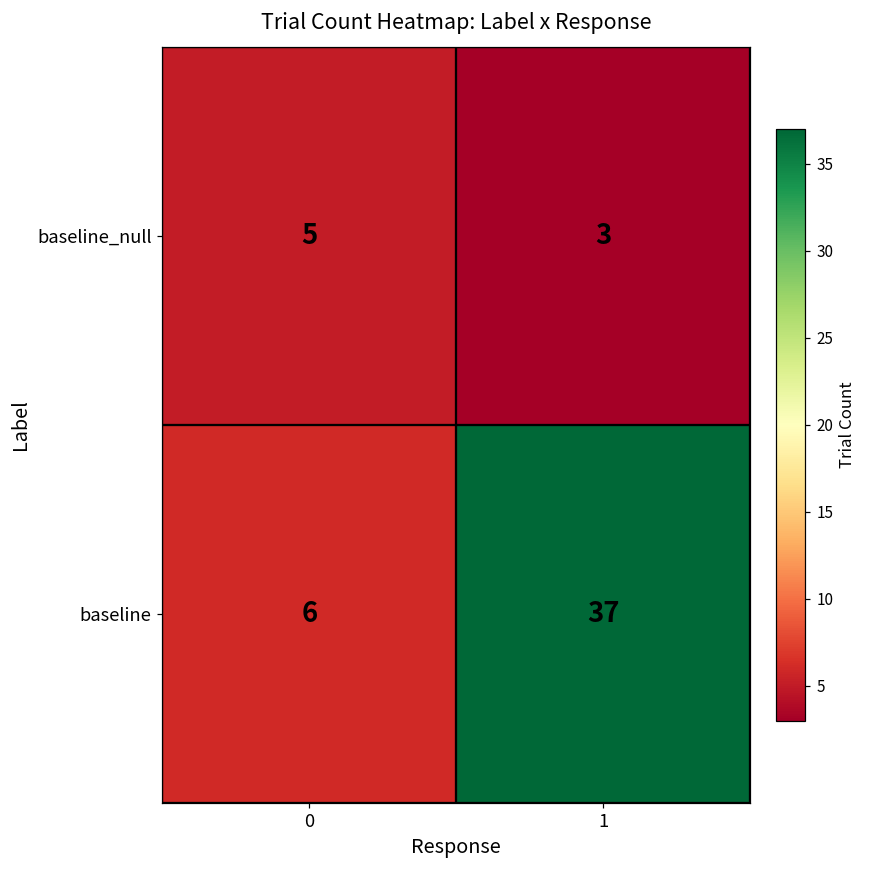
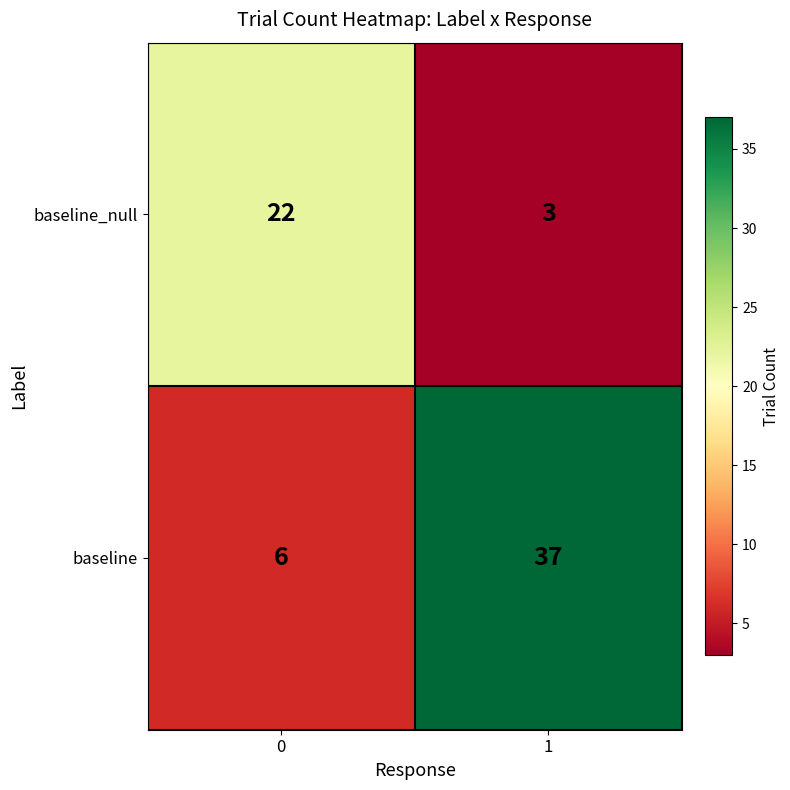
  {
    "baseline_null": {
-     "0": 5,
+     "0": 22,
      "1": 3
    },
    "baseline": {
      "0": 6,
      "1": 37
    }
  }
